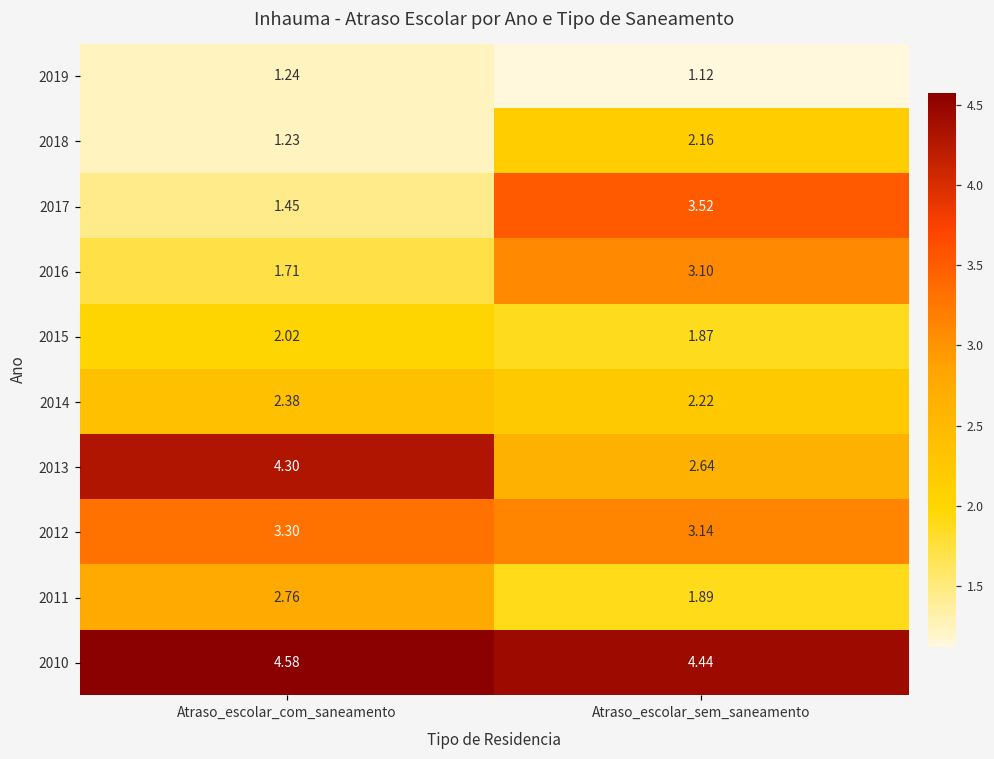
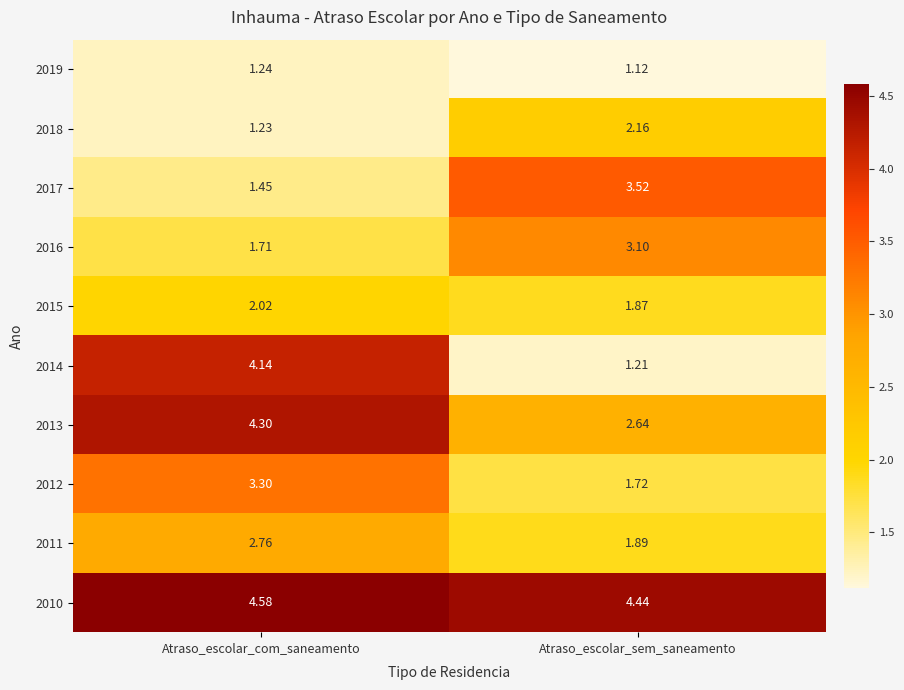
  {
    "2019": {
      "Atraso_escolar_com_saneamento": 1.24,
      "Atraso_escolar_sem_saneamento": 1.12
    },
    "2018": {
      "Atraso_escolar_com_saneamento": 1.23,
      "Atraso_escolar_sem_saneamento": 2.16
    },
    "2017": {
      "Atraso_escolar_com_saneamento": 1.45,
      "Atraso_escolar_sem_saneamento": 3.52
    },
    "2016": {
      "Atraso_escolar_com_saneamento": 1.71,
      "Atraso_escolar_sem_saneamento": 3.10
    },
    "2015": {
      "Atraso_escolar_com_saneamento": 2.02,
      "Atraso_escolar_sem_saneamento": 1.87
    },
    "2014": {
-     "Atraso_escolar_com_saneamento": 2.38,
-     "Atraso_escolar_sem_saneamento": 2.22
+     "Atraso_escolar_com_saneamento": 4.14,
+     "Atraso_escolar_sem_saneamento": 1.21
    },
    "2013": {
      "Atraso_escolar_com_saneamento": 4.30,
      "Atraso_escolar_sem_saneamento": 2.64
    },
    "2012": {
      "Atraso_escolar_com_saneamento": 3.30,
-     "Atraso_escolar_sem_saneamento": 3.14
+     "Atraso_escolar_sem_saneamento": 1.72
    },
    "2011": {
      "Atraso_escolar_com_saneamento": 2.76,
      "Atraso_escolar_sem_saneamento": 1.89
    },
    "2010": {
      "Atraso_escolar_com_saneamento": 4.58,
      "Atraso_escolar_sem_saneamento": 4.44
    }
  }
